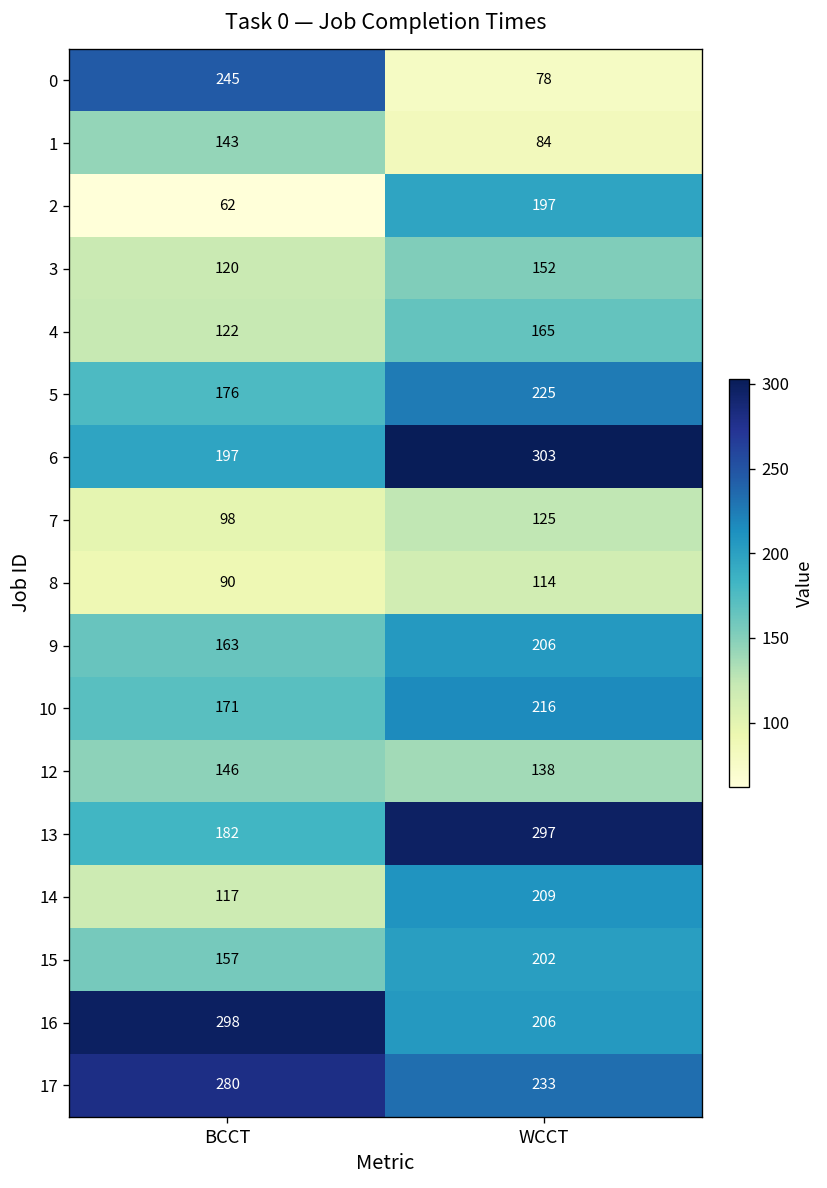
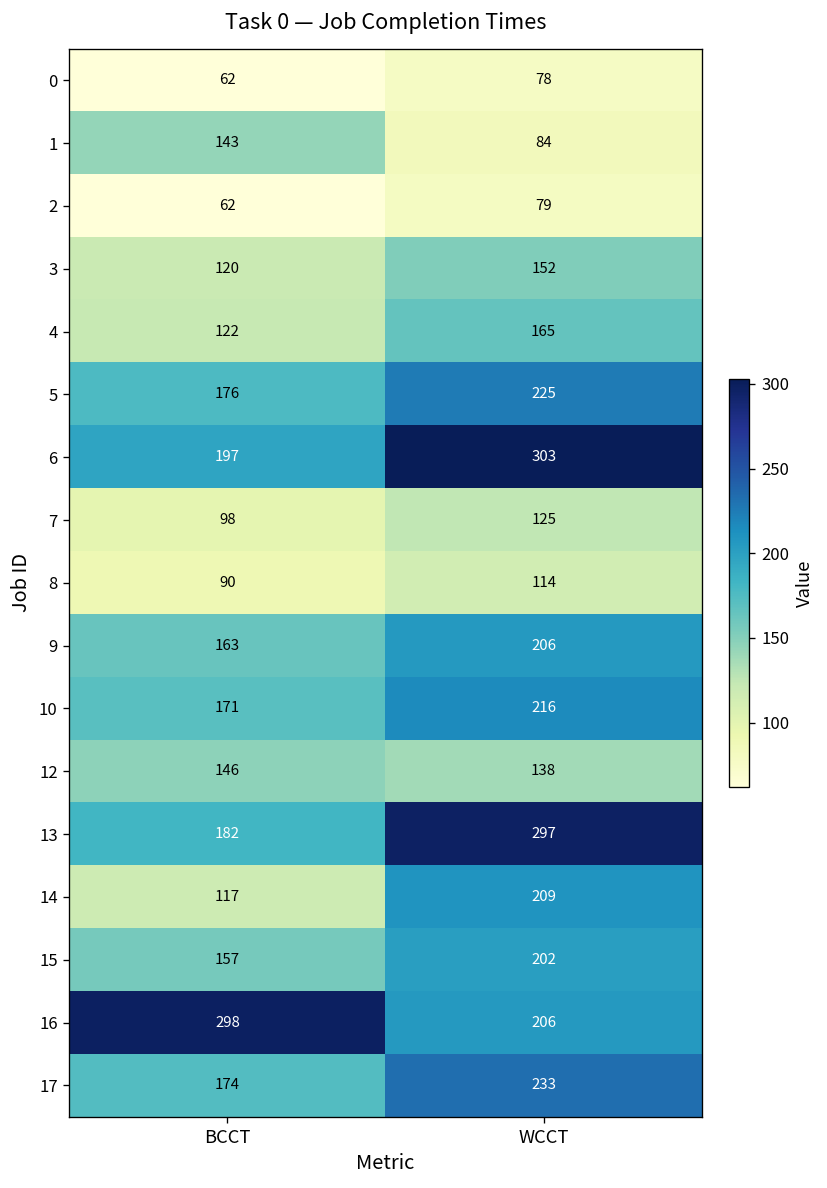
  {
    "0": {
-     "BCCT": 245,
+     "BCCT": 62,
      "WCCT": 78
    },
    "1": {
      "BCCT": 143,
      "WCCT": 84
    },
    "2": {
      "BCCT": 62,
-     "WCCT": 197
+     "WCCT": 79
    },
    "3": {
      "BCCT": 120,
      "WCCT": 152
    },
    "4": {
      "BCCT": 122,
      "WCCT": 165
    },
    "5": {
      "BCCT": 176,
      "WCCT": 225
    },
    "6": {
      "BCCT": 197,
      "WCCT": 303
    },
    "7": {
      "BCCT": 98,
      "WCCT": 125
    },
    "8": {
      "BCCT": 90,
      "WCCT": 114
    },
    "9": {
      "BCCT": 163,
      "WCCT": 206
    },
    "10": {
      "BCCT": 171,
      "WCCT": 216
    },
    "12": {
      "BCCT": 146,
      "WCCT": 138
    },
    "13": {
      "BCCT": 182,
      "WCCT": 297
    },
    "14": {
      "BCCT": 117,
      "WCCT": 209
    },
    "15": {
      "BCCT": 157,
      "WCCT": 202
    },
    "16": {
      "BCCT": 298,
      "WCCT": 206
    },
    "17": {
-     "BCCT": 280,
+     "BCCT": 174,
      "WCCT": 233
    }
  }
